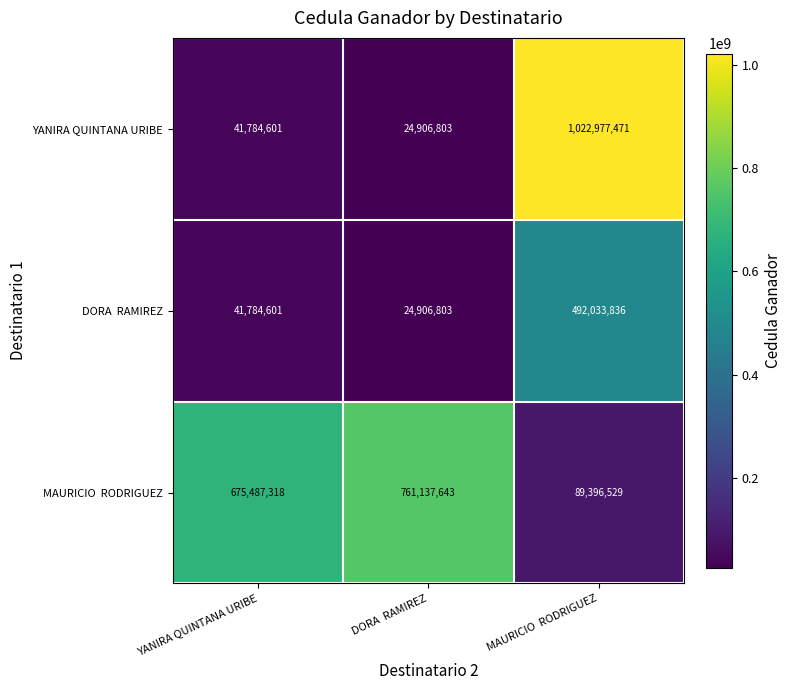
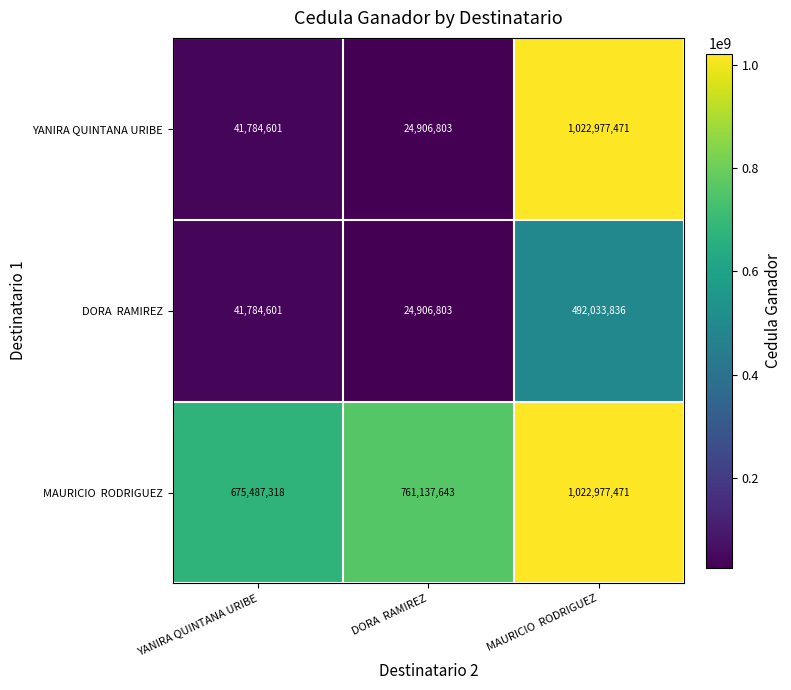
  {
    "YANIRA QUINTANA URIBE": {
      "YANIRA QUINTANA URIBE": "41,784,601",
      "DORA RAMIREZ": "24,906,803",
      "MAURICIO RODRIGUEZ": "1,022,977,471"
    },
    "DORA RAMIREZ": {
      "YANIRA QUINTANA URIBE": "41,784,601",
      "DORA RAMIREZ": "24,906,803",
      "MAURICIO RODRIGUEZ": "492,033,836"
    },
    "MAURICIO RODRIGUEZ": {
      "YANIRA QUINTANA URIBE": "675,487,318",
      "DORA RAMIREZ": "761,137,643",
-     "MAURICIO RODRIGUEZ": "89,396,529"
+     "MAURICIO RODRIGUEZ": "1,022,977,471"
    }
  }
